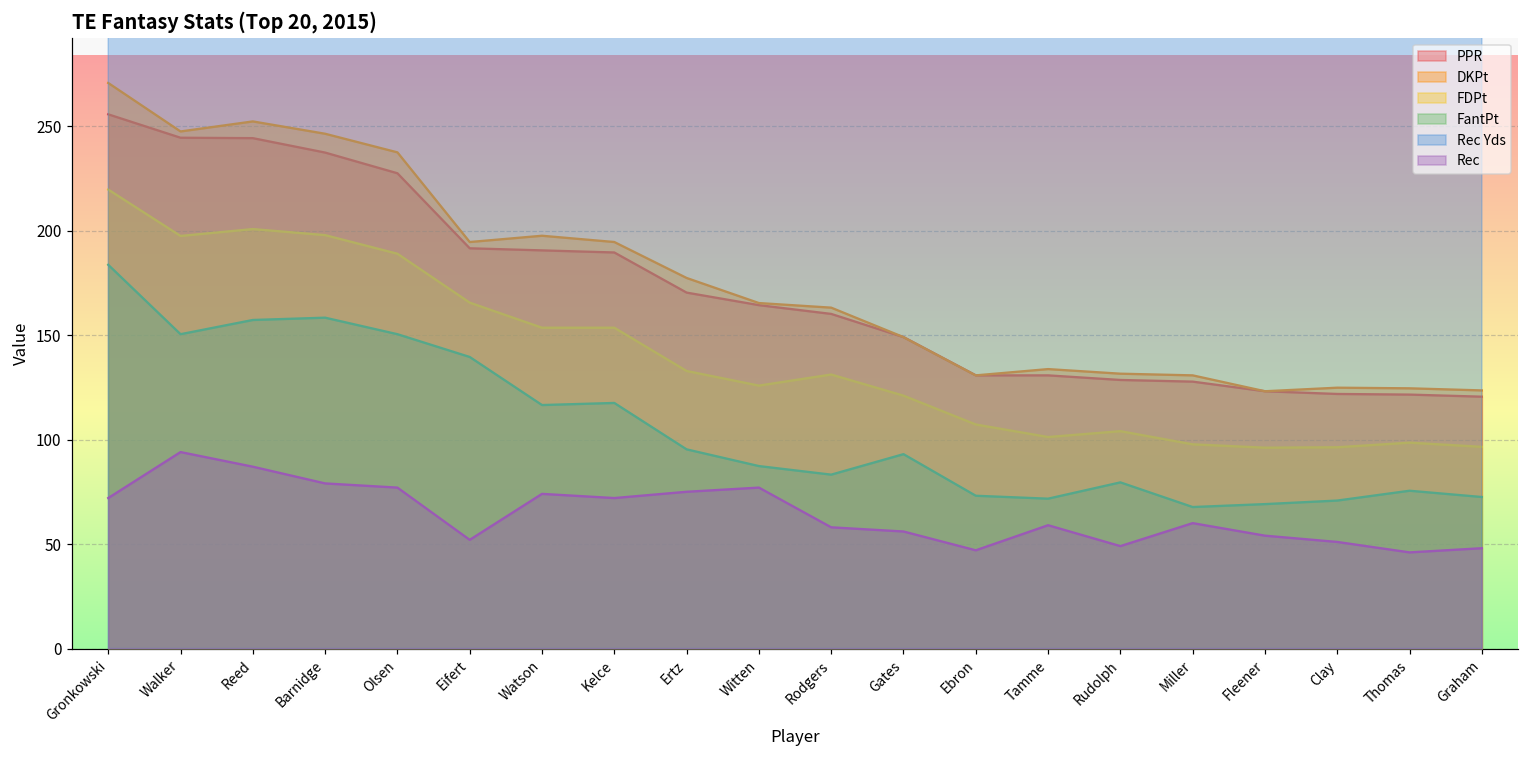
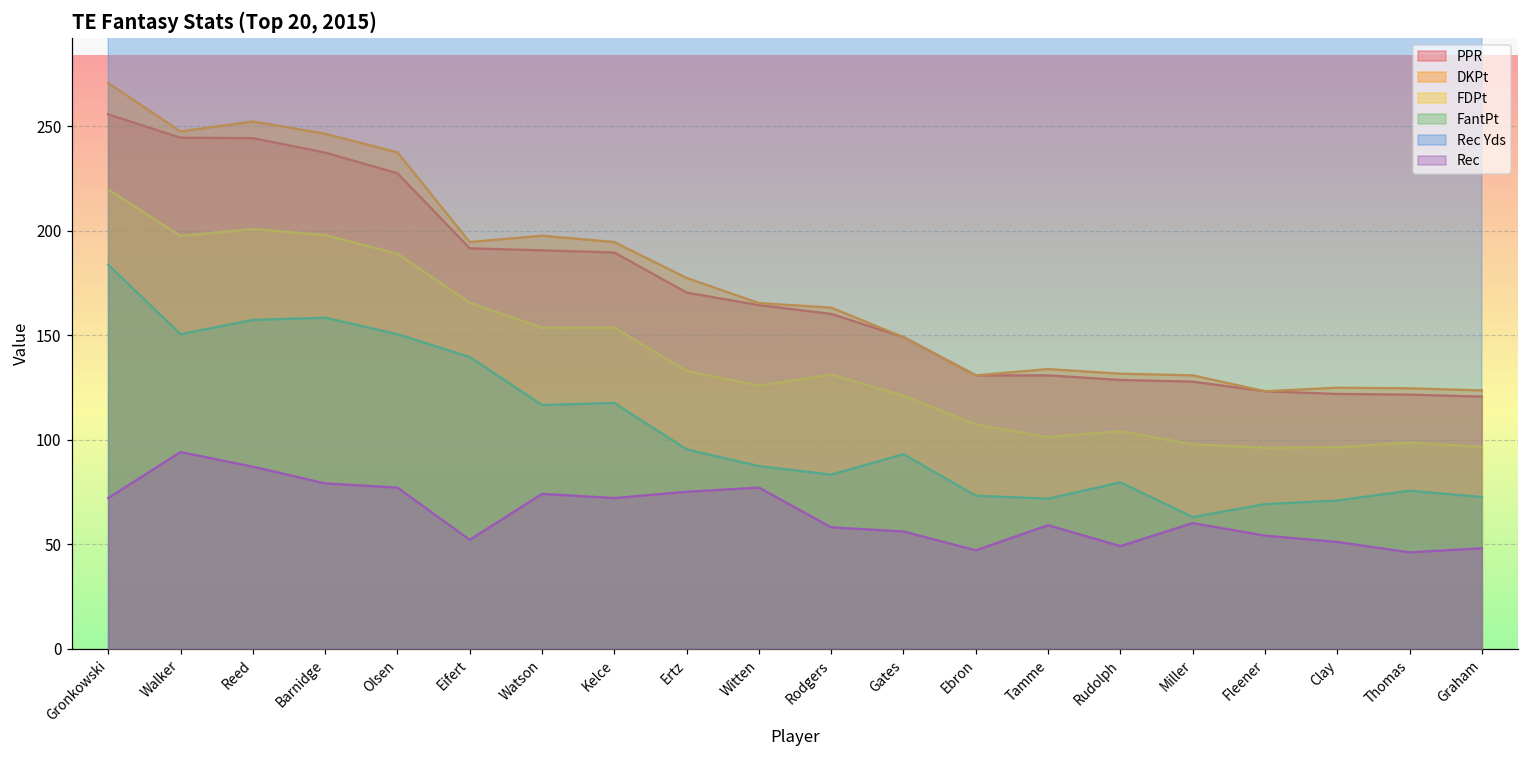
  {
    "FantPt": {
      "Gronkowski": 184,
      "Walker": 150,
      "Reed": 157,
      "Barnidge": 158,
      "Olsen": 150,
      "Eifert": 140,
      "Watson": 117,
      "Kelce": 118,
      "Ertz": 95,
      "Witten": 87,
      "Rodgers": 83,
      "Gates": 93,
      "Ebron": 73,
      "Tamme": 72,
      "Rudolph": 80,
-     "Miller": 68,
+     "Miller": 63,
      "Fleener": 69,
      "Clay": 71,
      "Thomas": 76,
      "Graham": 73
    }
  }
